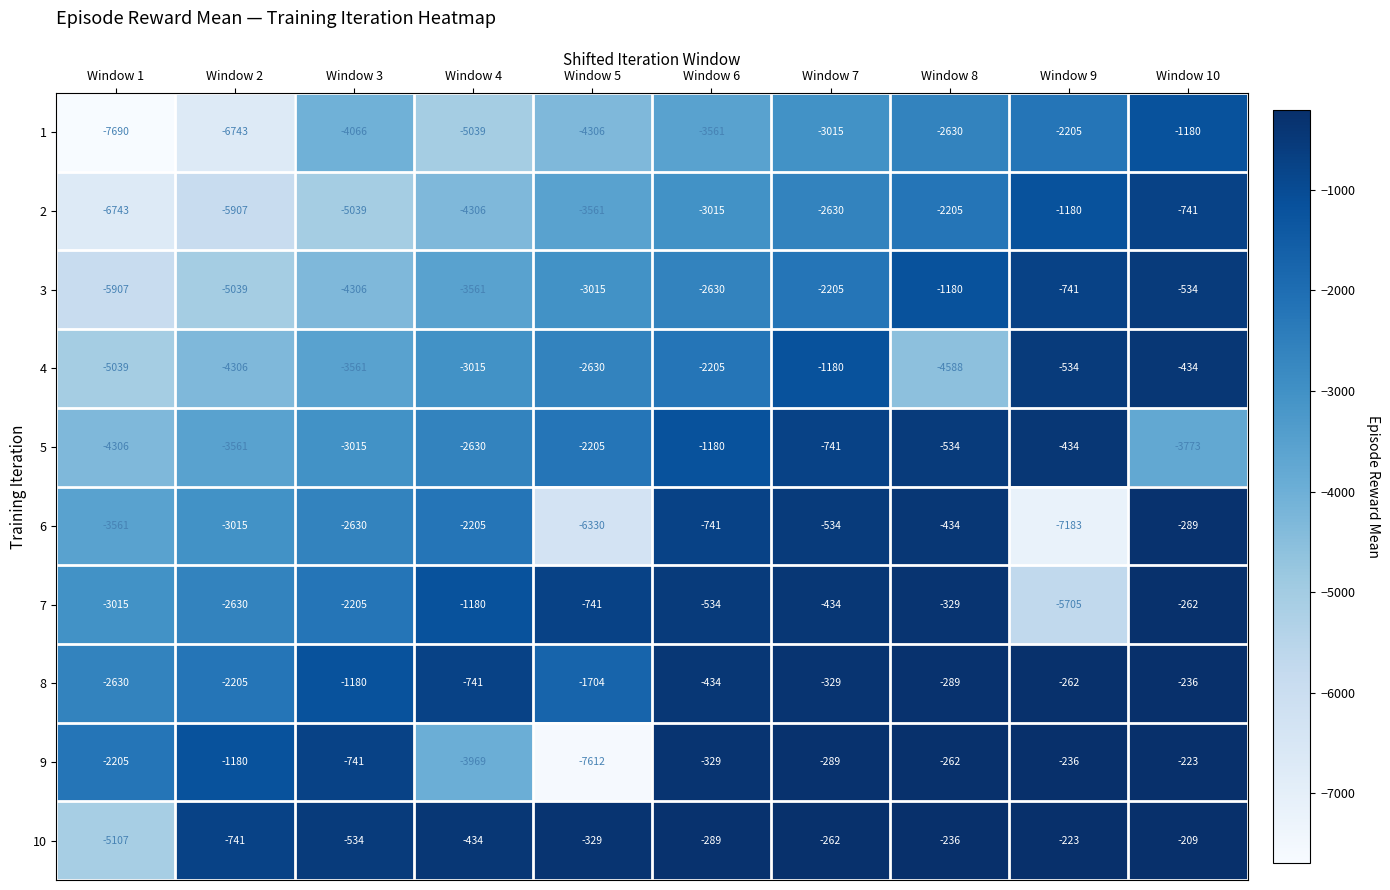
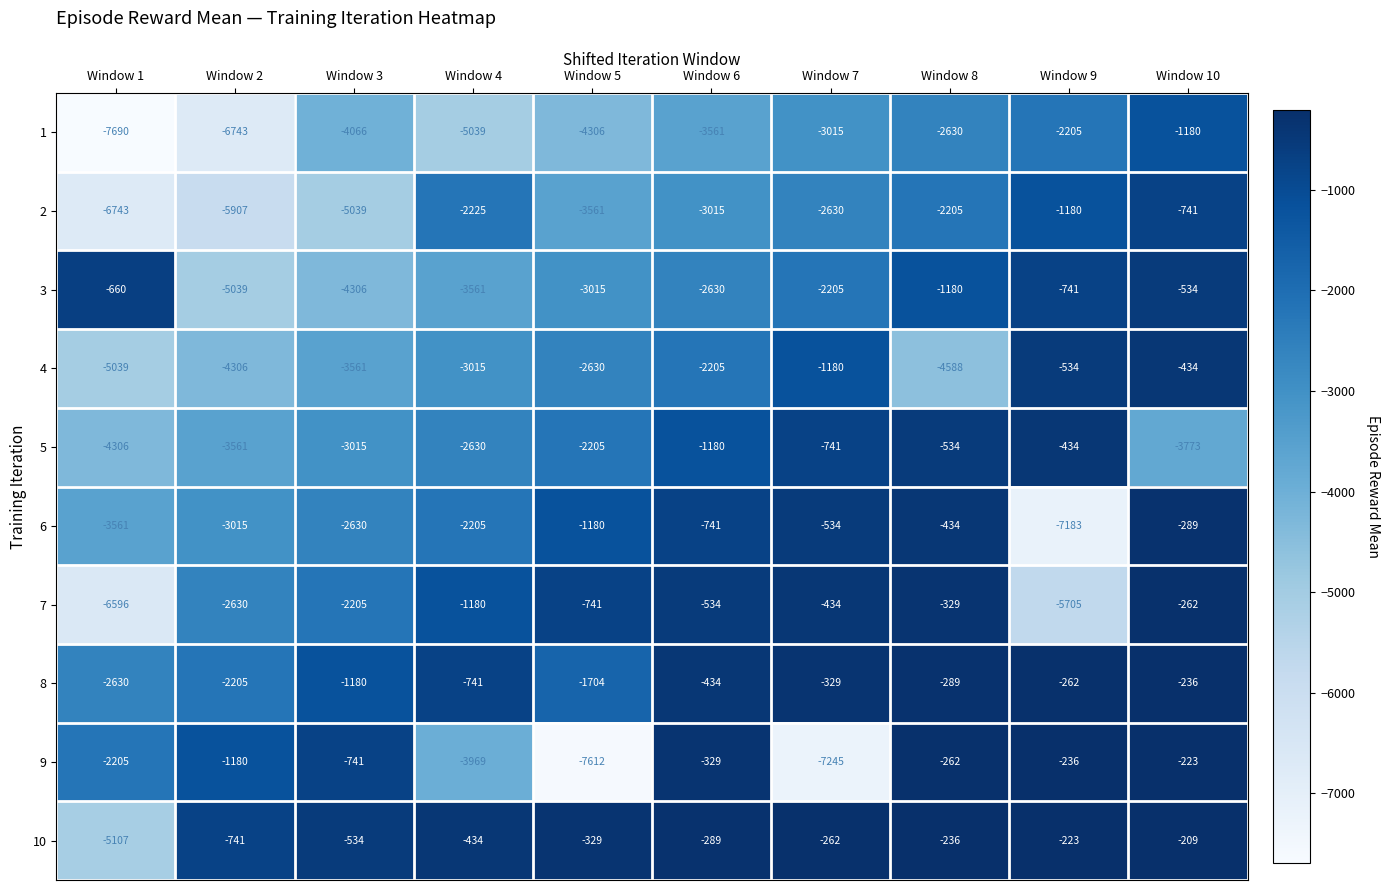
  {
    "1": {
      "Window 1": -7690,
      "Window 2": -6743,
      "Window 4": -5039,
      "Window 5": -4306,
      "Window 7": -3015,
      "Window 8": -2630,
      "Window 9": -2205,
      "Window 10": -1180
    },
    "2": {
      "Window 1": -6743,
      "Window 2": -5907,
      "Window 3": -5039,
-     "Window 4": -4306,
+     "Window 4": -2225,
      "Window 6": -3015,
      "Window 7": -2630,
      "Window 8": -2205,
      "Window 9": -1180,
      "Window 10": -741
    },
    "3": {
-     "Window 1": -5907,
+     "Window 1": -660,
      "Window 2": -5039,
      "Window 3": -4306,
      "Window 5": -3015,
      "Window 6": -2630,
      "Window 7": -2205,
      "Window 8": -1180,
      "Window 9": -741,
      "Window 10": -534
    },
    "4": {
      "Window 1": -5039,
      "Window 2": -4306,
      "Window 4": -3015,
      "Window 5": -2630,
      "Window 6": -2205,
      "Window 7": -1180,
      "Window 8": -4588,
      "Window 9": -534,
      "Window 10": -434
    },
    "5": {
      "Window 1": -4306,
      "Window 3": -3015,
      "Window 4": -2630,
      "Window 5": -2205,
      "Window 6": -1180,
      "Window 7": -741,
      "Window 8": -534,
      "Window 9": -434
    },
    "6": {
      "Window 2": -3015,
      "Window 3": -2630,
      "Window 4": -2205,
-     "Window 5": -6330,
+     "Window 5": -1180,
      "Window 6": -741,
      "Window 7": -534,
      "Window 8": -434,
      "Window 9": -7183,
      "Window 10": -289
    },
    "7": {
-     "Window 1": -3015,
+     "Window 1": -6596,
      "Window 2": -2630,
      "Window 3": -2205,
      "Window 4": -1180,
      "Window 5": -741,
      "Window 6": -534,
      "Window 7": -434,
      "Window 8": -329,
      "Window 9": -5705,
      "Window 10": -262
    },
    "8": {
      "Window 1": -2630,
      "Window 2": -2205,
      "Window 3": -1180,
      "Window 4": -741,
      "Window 5": -1704,
      "Window 6": -434,
      "Window 7": -329,
      "Window 8": -289,
      "Window 9": -262,
      "Window 10": -236
    },
    "9": {
      "Window 1": -2205,
      "Window 2": -1180,
      "Window 3": -741,
      "Window 5": -7612,
      "Window 6": -329,
-     "Window 7": -289,
+     "Window 7": -7245,
      "Window 8": -262,
      "Window 9": -236,
      "Window 10": -223
    },
    "10": {
      "Window 1": -5107,
      "Window 2": -741,
      "Window 3": -534,
      "Window 4": -434,
      "Window 5": -329,
      "Window 6": -289,
      "Window 7": -262,
      "Window 8": -236,
      "Window 9": -223,
      "Window 10": -209
    }
  }
